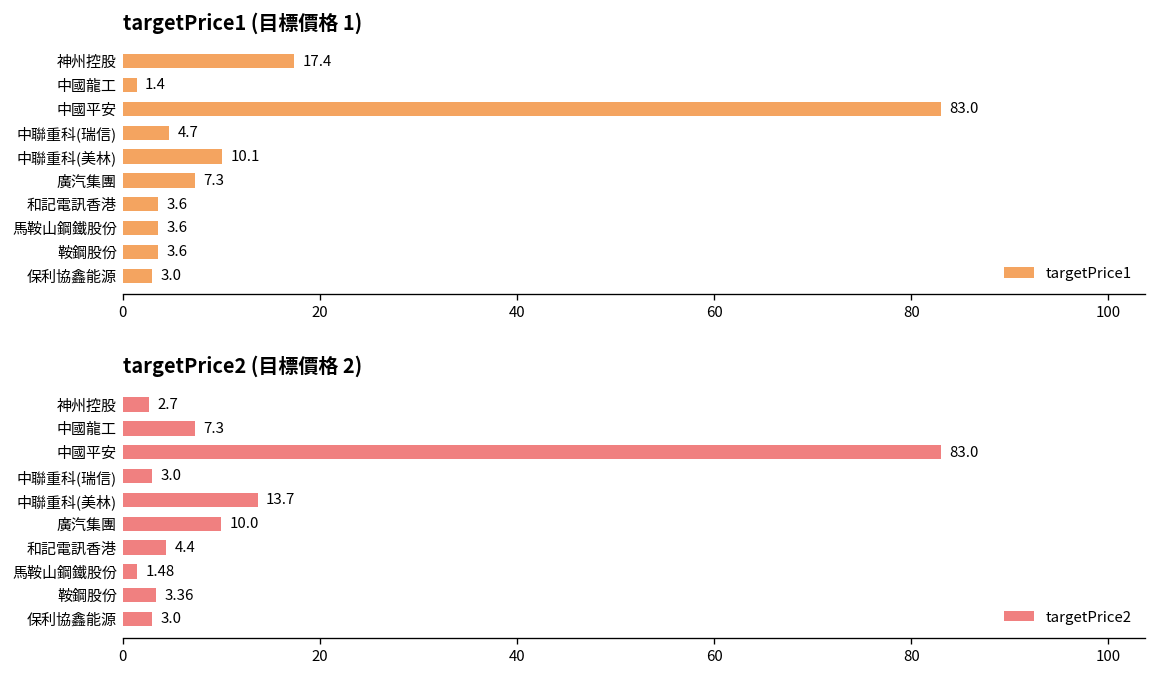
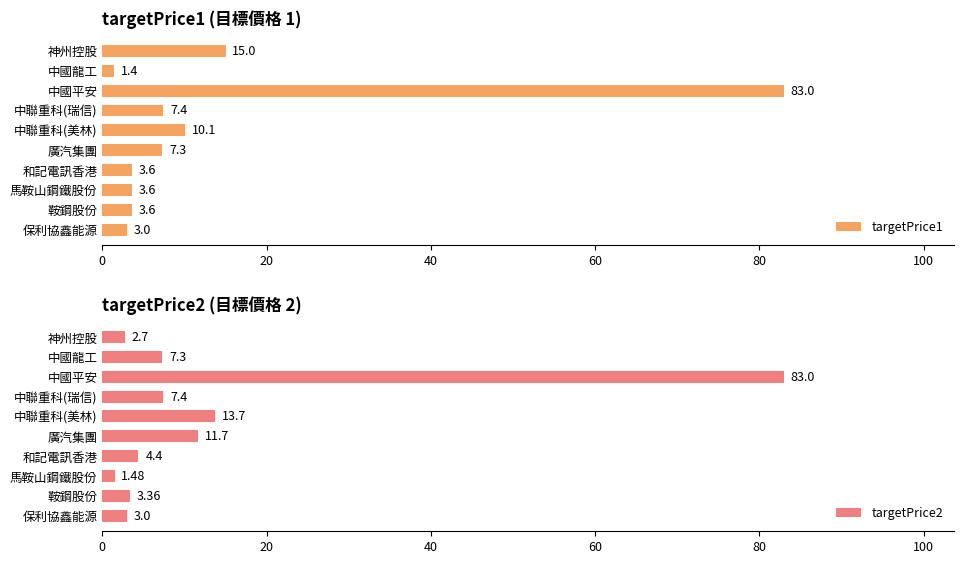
  {
    "targetPrice1 (目標價格 1)": {
-     "神州控股": 17.4,
+     "神州控股": 15.0,
      "中國龍工": 1.4,
      "中國平安": 83.0,
-     "中聯重科(瑞信)": 4.7,
+     "中聯重科(瑞信)": 7.4,
      "中聯重科(美林)": 10.1,
      "廣汽集團": 7.3,
      "和記電訊香港": 3.6,
      "馬鞍山鋼鐵股份": 3.6,
      "鞍鋼股份": 3.6,
      "保利協鑫能源": 3.0
    },
    "targetPrice2 (目標價格 2)": {
      "神州控股": 2.7,
      "中國龍工": 7.3,
      "中國平安": 83.0,
-     "中聯重科(瑞信)": 3.0,
+     "中聯重科(瑞信)": 7.4,
      "中聯重科(美林)": 13.7,
-     "廣汽集團": 10.0,
+     "廣汽集團": 11.7,
      "和記電訊香港": 4.4,
      "馬鞍山鋼鐵股份": 1.48,
      "鞍鋼股份": 3.36,
      "保利協鑫能源": 3.0
    }
  }
